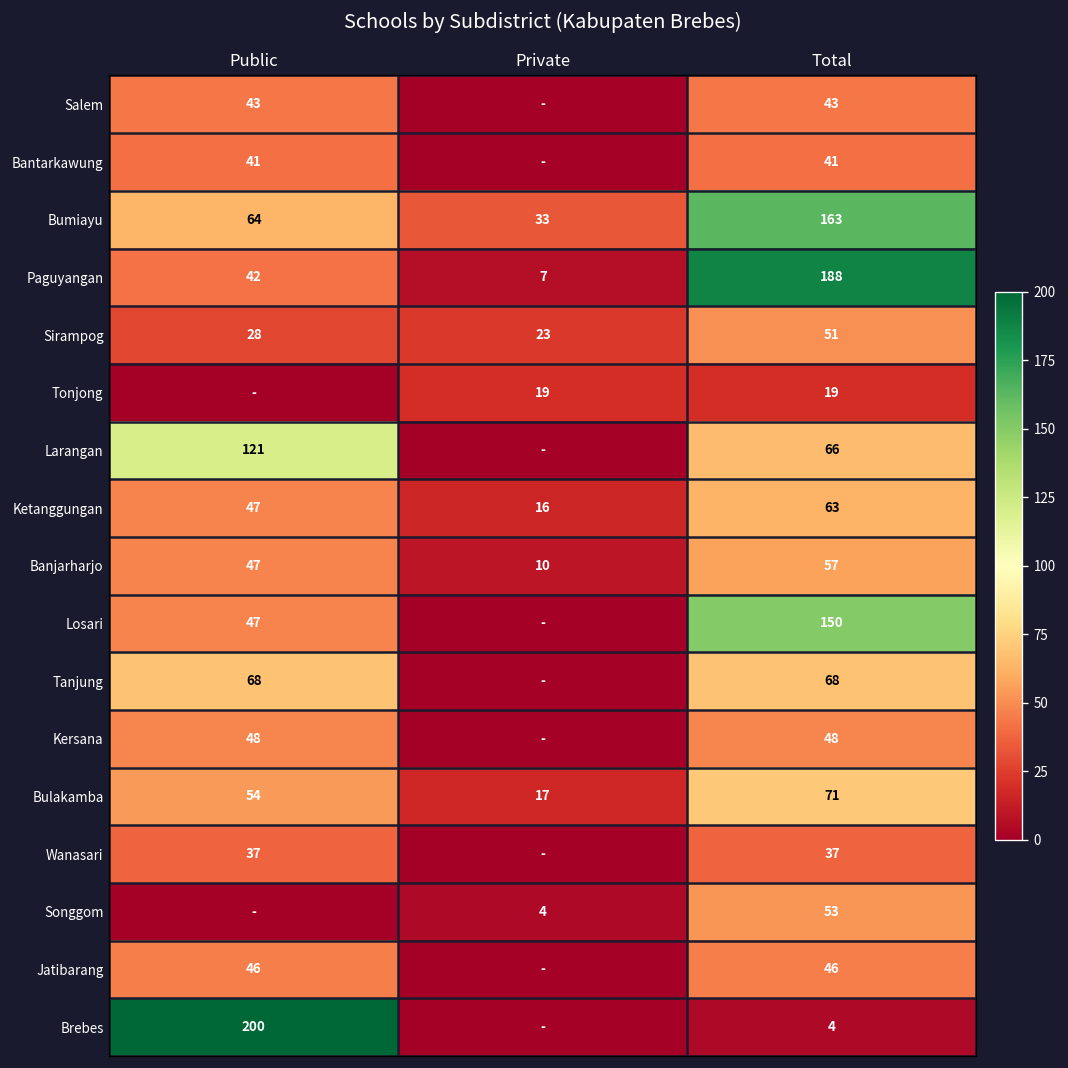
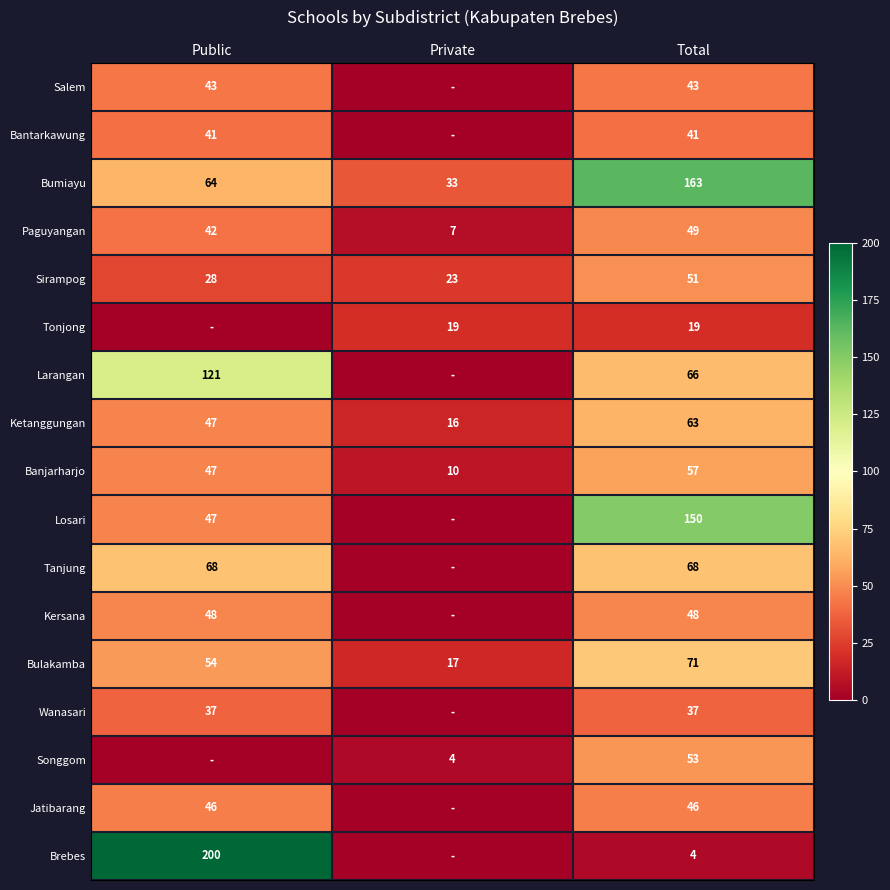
  {
    "Salem": {
      "Public": 43,
      "Total": 43
    },
    "Bantarkawung": {
      "Public": 41,
      "Total": 41
    },
    "Bumiayu": {
      "Public": 64,
      "Private": 33,
      "Total": 163
    },
    "Paguyangan": {
      "Public": 42,
      "Private": 7,
-     "Total": 188
+     "Total": 49
    },
    "Sirampog": {
      "Public": 28,
      "Private": 23,
      "Total": 51
    },
    "Tonjong": {
      "Private": 19,
      "Total": 19
    },
    "Larangan": {
      "Public": 121,
      "Total": 66
    },
    "Ketanggungan": {
      "Public": 47,
      "Private": 16,
      "Total": 63
    },
    "Banjarharjo": {
      "Public": 47,
      "Private": 10,
      "Total": 57
    },
    "Losari": {
      "Public": 47,
      "Total": 150
    },
    "Tanjung": {
      "Public": 68,
      "Total": 68
    },
    "Kersana": {
      "Public": 48,
      "Total": 48
    },
    "Bulakamba": {
      "Public": 54,
      "Private": 17,
      "Total": 71
    },
    "Wanasari": {
      "Public": 37,
      "Total": 37
    },
    "Songgom": {
      "Private": 4,
      "Total": 53
    },
    "Jatibarang": {
      "Public": 46,
      "Total": 46
    },
    "Brebes": {
      "Public": 200,
      "Total": 4
    }
  }
